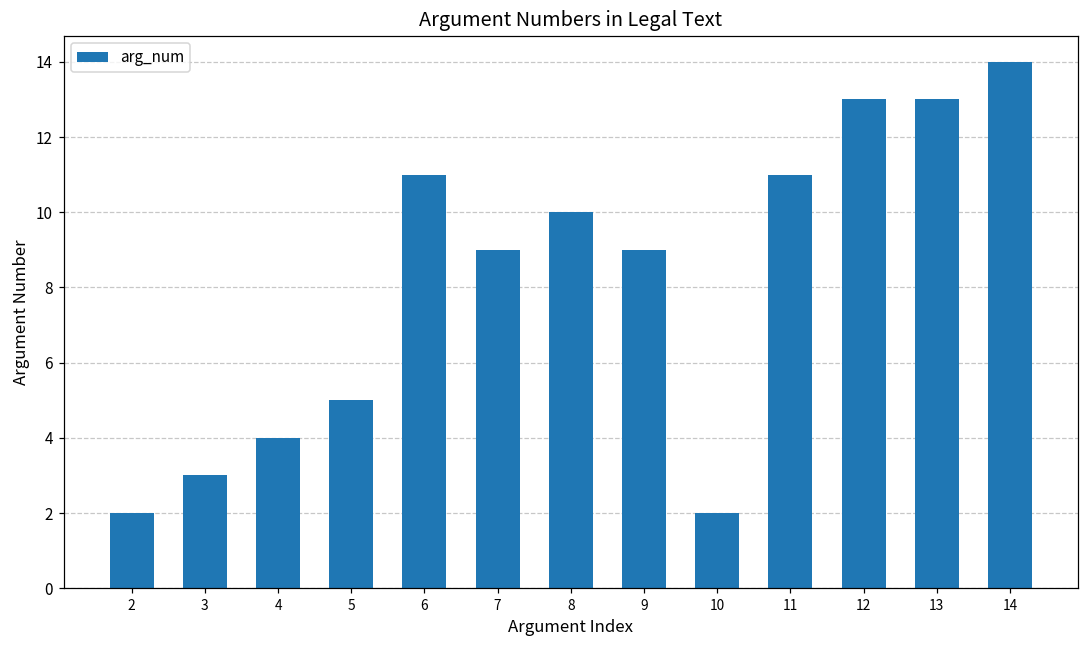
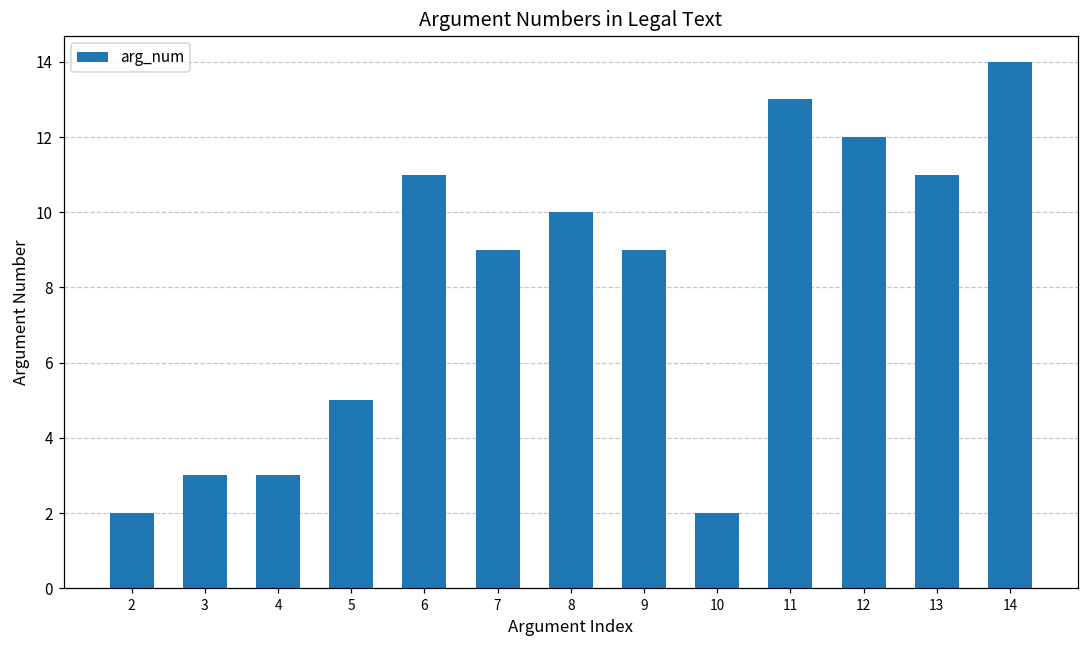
  {
    "2": 2,
    "3": 3,
-   "4": 4,
+   "4": 3,
    "5": 5,
    "6": 11,
    "7": 9,
    "8": 10,
    "9": 9,
    "10": 2,
-   "11": 11,
-   "12": 13,
-   "13": 13,
+   "11": 13,
+   "12": 12,
+   "13": 11,
    "14": 14
  }
